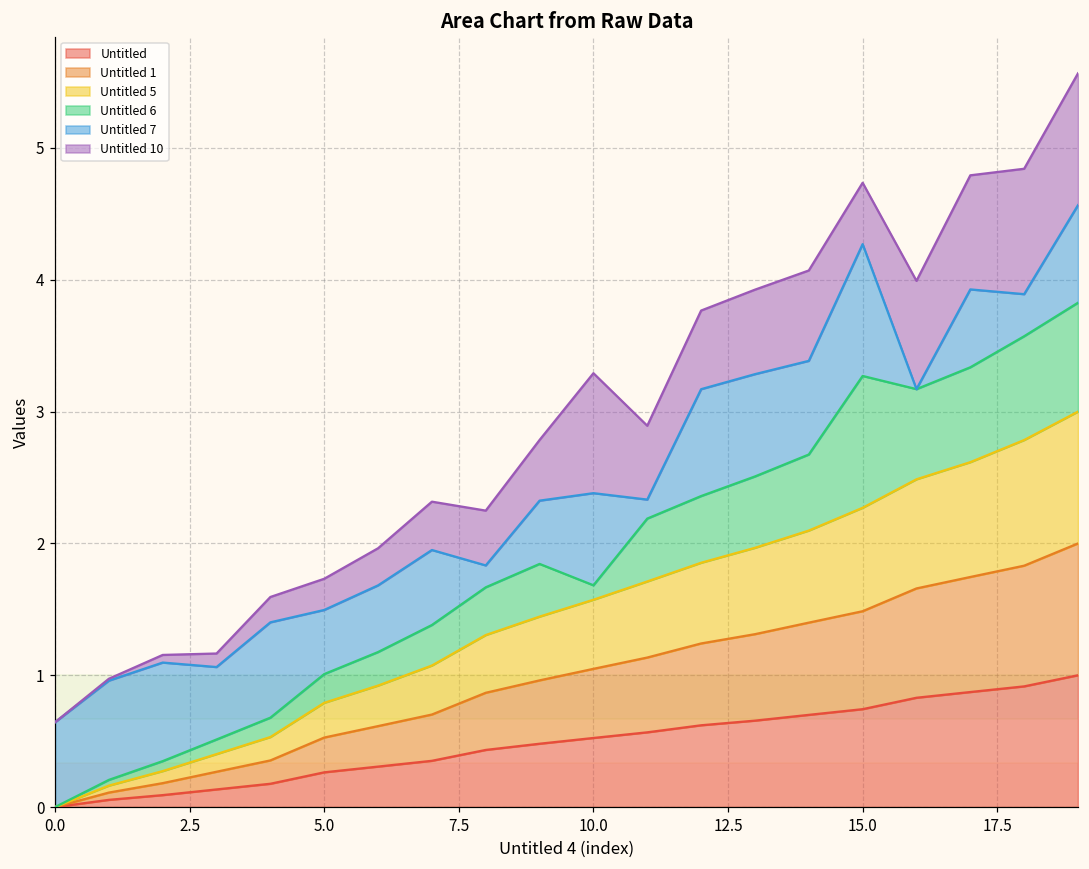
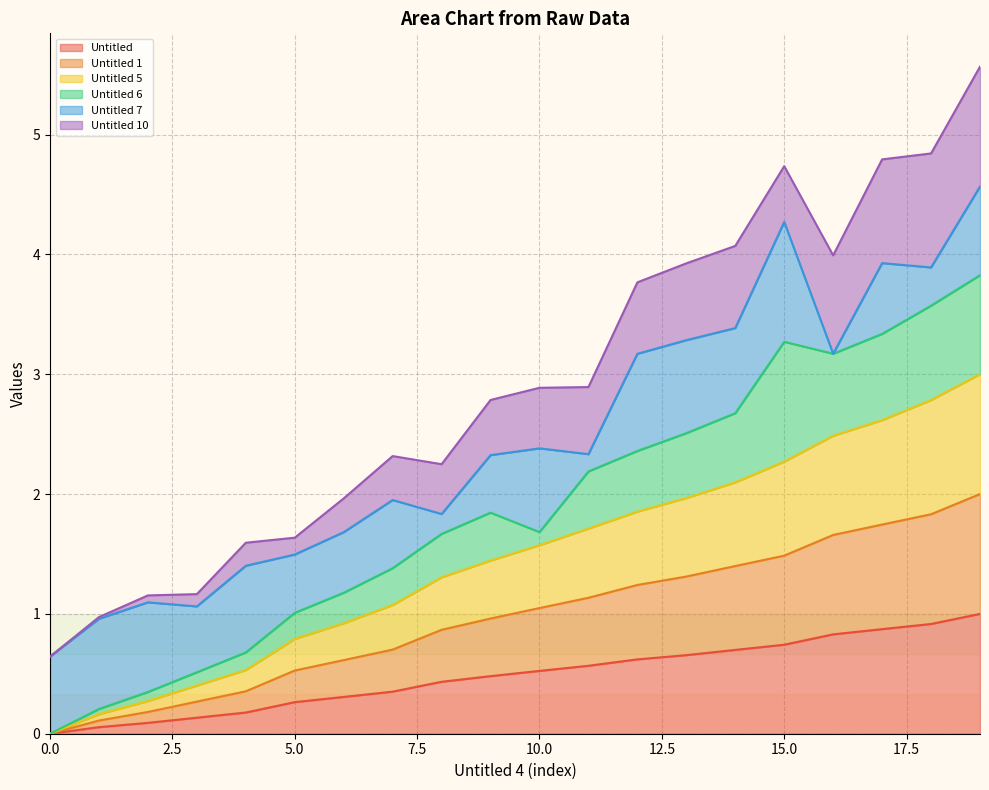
  {
    "Untitled 6": {
      "5.0": 0.22,
      "10.0": 0.11,
      "15.0": 1.00
    },
    "Untitled 7": {
      "5.0": 0.49,
      "10.0": 0.70,
      "15.0": 1.00
    },
    "Untitled 10": {
-     "5.0": 0.24,
-     "10.0": 0.91,
+     "5.0": 0.14,
+     "10.0": 0.51,
      "15.0": 0.47
    }
  }
